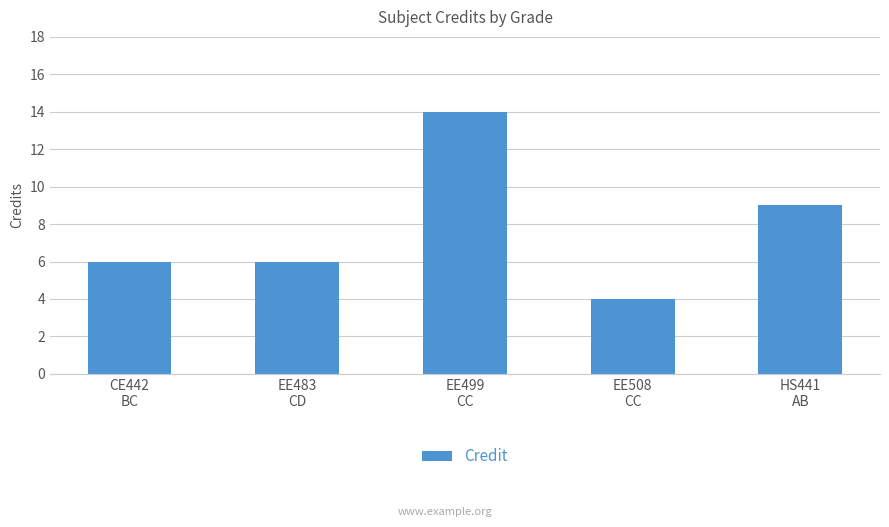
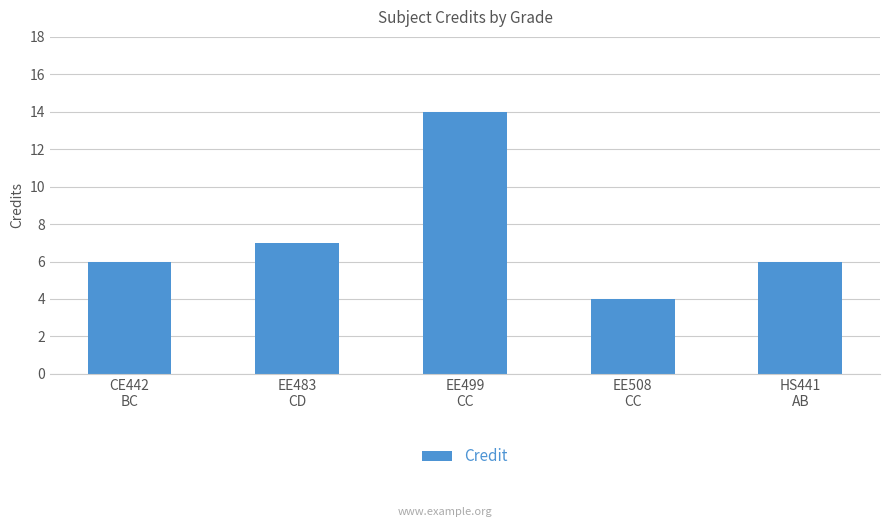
  {
    "CE442 BC": 6,
-   "EE483 CD": 6,
+   "EE483 CD": 7,
    "EE499 CC": 14,
    "EE508 CC": 4,
-   "HS441 AB": 9
+   "HS441 AB": 6
  }
